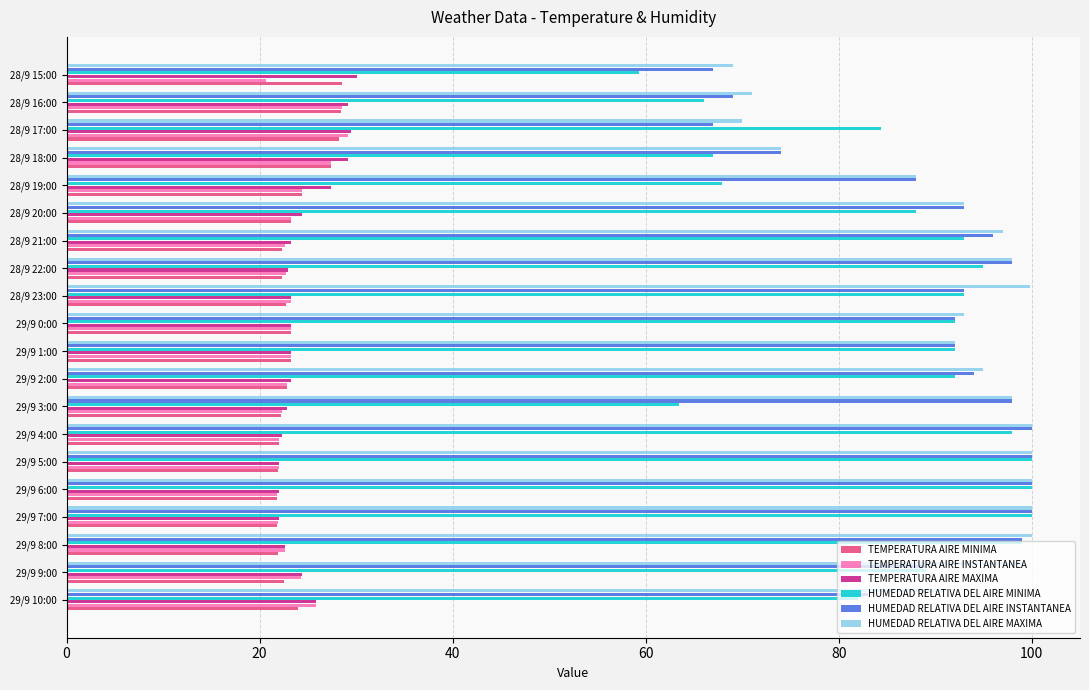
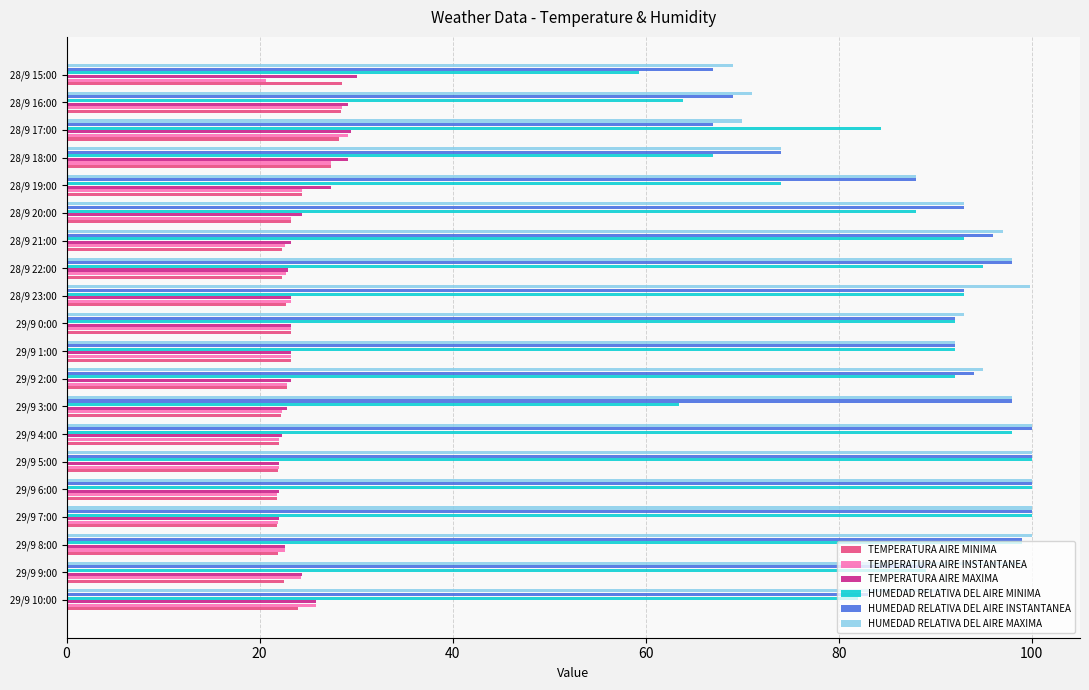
  {
    "TEMPERATURA AIRE INSTANTANEA": {
      "28/9 15:00": 21,
      "28/9 16:00": 29,
      "28/9 17:00": 29,
      "28/9 18:00": 27,
      "28/9 19:00": 24,
      "28/9 20:00": 23,
      "28/9 21:00": 23,
      "28/9 22:00": 23,
      "28/9 23:00": 23,
      "29/9 0:00": 23,
      "29/9 1:00": 23,
      "29/9 2:00": 23,
      "29/9 3:00": 22,
      "29/9 4:00": 22,
      "29/9 5:00": 22,
      "29/9 6:00": 22,
      "29/9 7:00": 22,
      "29/9 8:00": 23,
      "29/9 9:00": 24,
      "29/9 10:00": 26
    },
    "HUMEDAD RELATIVA DEL AIRE MINIMA": {
      "28/9 15:00": 59,
-     "28/9 16:00": 66,
+     "28/9 16:00": 64,
      "28/9 17:00": 84,
      "28/9 18:00": 67,
-     "28/9 19:00": 68,
+     "28/9 19:00": 74,
      "28/9 20:00": 88,
      "28/9 21:00": 93,
      "28/9 22:00": 95,
      "28/9 23:00": 93,
      "29/9 0:00": 92,
      "29/9 1:00": 92,
      "29/9 2:00": 92,
      "29/9 3:00": 64,
      "29/9 4:00": 98,
      "29/9 5:00": 100,
      "29/9 6:00": 100,
      "29/9 7:00": 100
    },
    "HUMEDAD RELATIVA DEL AIRE INSTANTANEA": {
      "28/9 15:00": 67,
      "28/9 16:00": 69,
      "28/9 17:00": 67,
      "28/9 18:00": 74,
      "28/9 19:00": 88,
      "28/9 20:00": 93,
      "28/9 21:00": 96,
      "28/9 22:00": 98,
      "28/9 23:00": 93,
      "29/9 0:00": 92,
      "29/9 1:00": 92,
      "29/9 2:00": 94,
      "29/9 3:00": 98,
      "29/9 4:00": 100,
      "29/9 5:00": 100,
      "29/9 6:00": 100,
      "29/9 7:00": 100,
      "29/9 8:00": 99
    },
    "HUMEDAD RELATIVA DEL AIRE MAXIMA": {
      "28/9 15:00": 69,
      "28/9 16:00": 71,
      "28/9 17:00": 70,
      "28/9 18:00": 74,
      "28/9 19:00": 88,
      "28/9 20:00": 93,
      "28/9 21:00": 97,
      "28/9 22:00": 98,
      "28/9 23:00": 100,
      "29/9 0:00": 93,
      "29/9 1:00": 92,
      "29/9 2:00": 95,
      "29/9 3:00": 98,
      "29/9 4:00": 100,
      "29/9 5:00": 100,
      "29/9 6:00": 100,
      "29/9 7:00": 100,
      "29/9 8:00": 100
    }
  }
